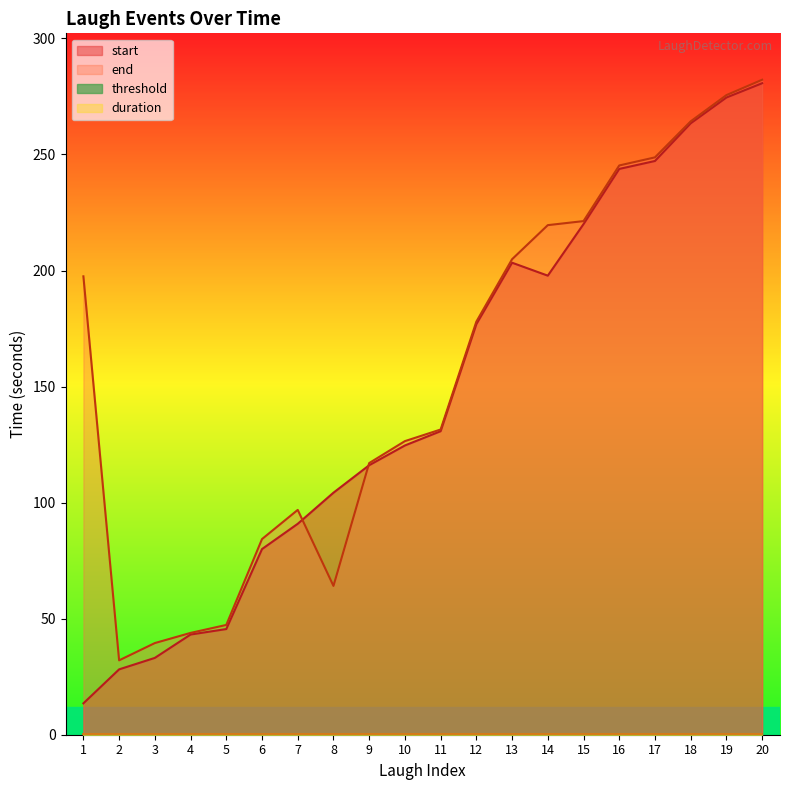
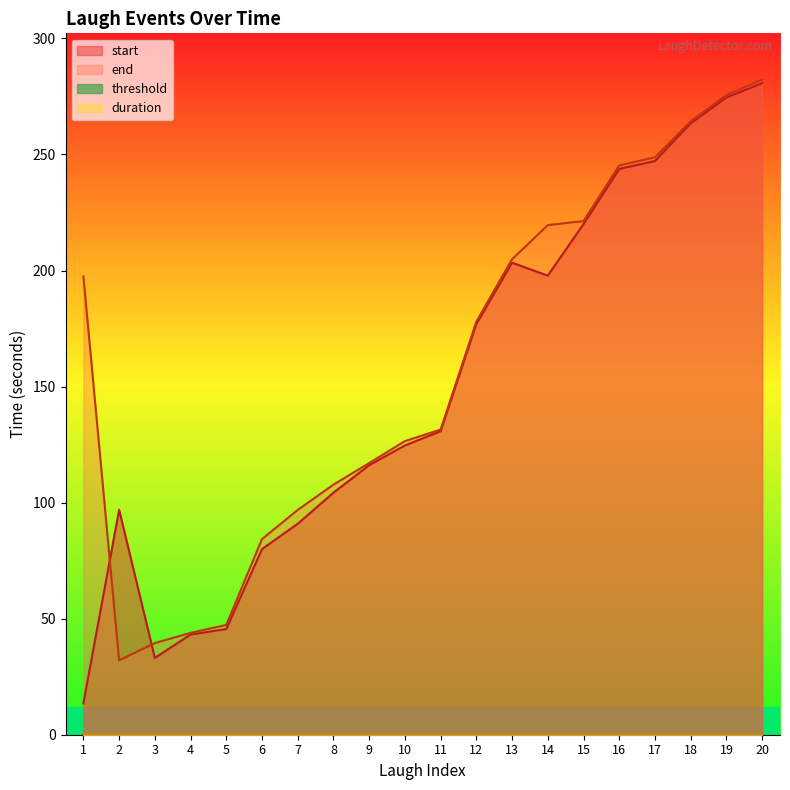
  {
    "start": {
      "1": 14,
-     "2": 28,
+     "2": 97,
      "3": 33,
      "5": 46,
      "6": 80,
      "7": 91,
      "8": 104,
      "10": 125,
      "13": 203,
      "14": 198,
      "15": 220,
      "16": 244,
      "17": 247,
      "20": 281
    },
    "end": {
      "1": 198,
      "2": 32,
      "3": 39,
      "5": 47,
      "6": 84,
      "7": 97,
-     "8": 64,
+     "8": 108,
      "10": 127,
      "13": 205,
      "14": 220,
      "15": 221,
      "16": 245,
      "17": 249,
      "20": 282
    }
  }
